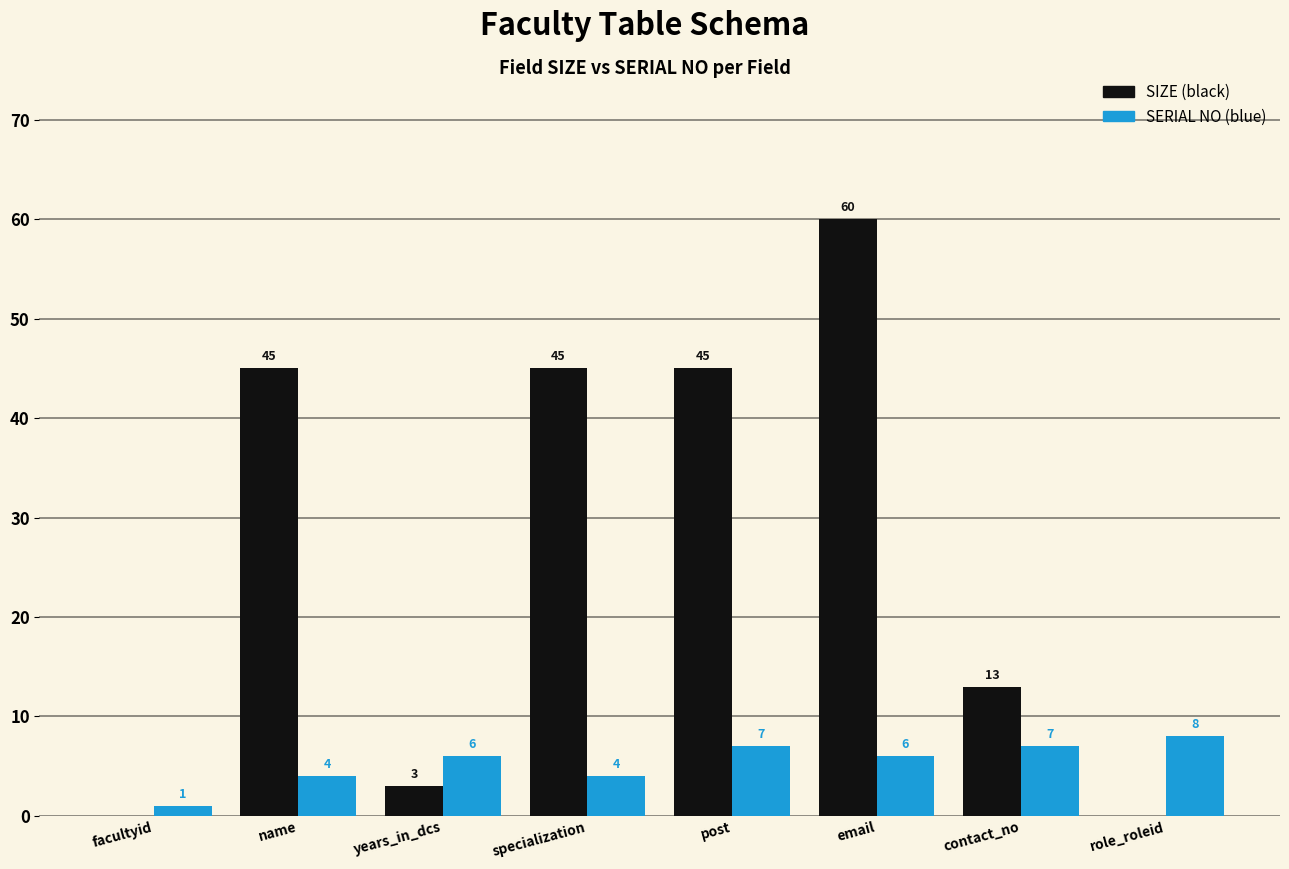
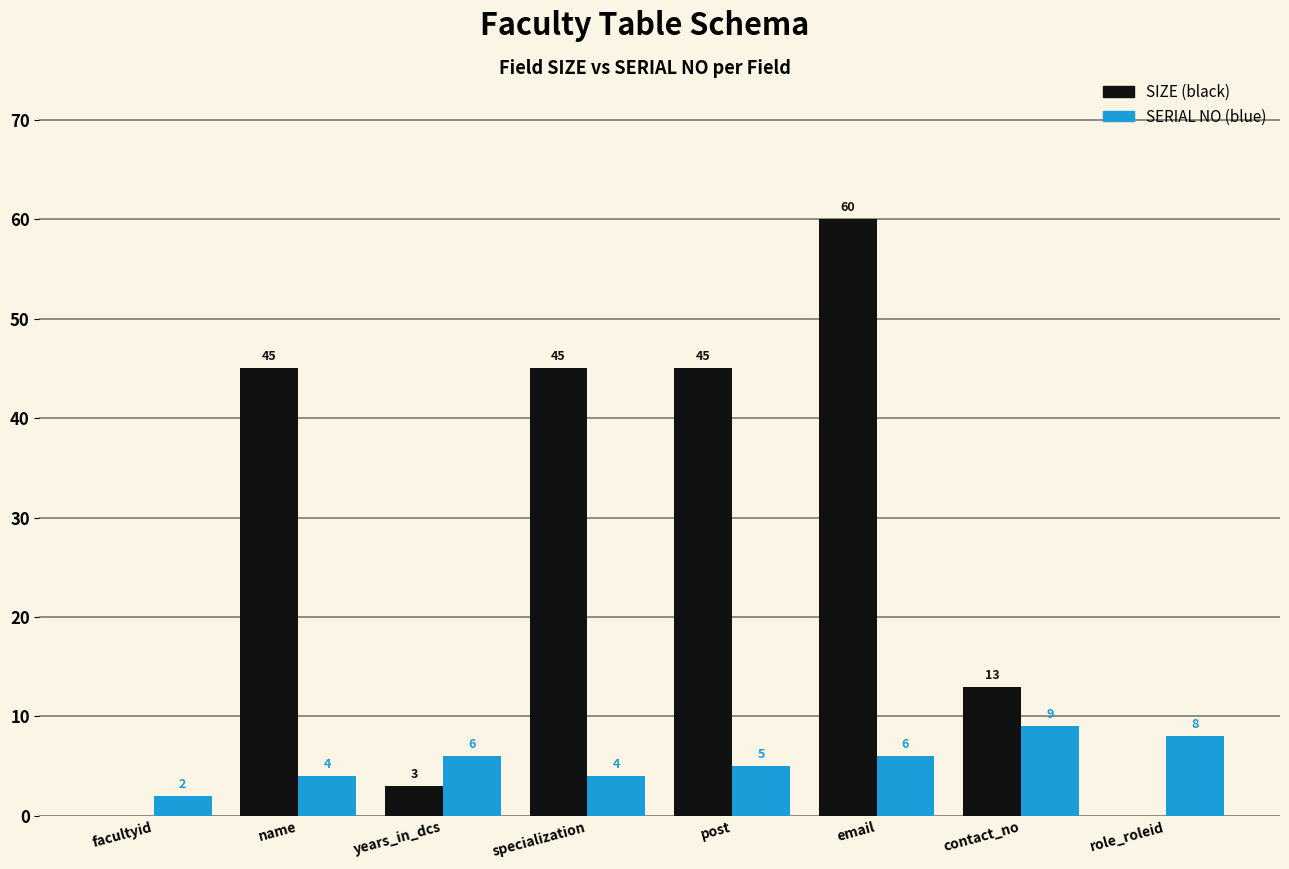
  {
    "SIZE (black)": {
      "name": 45,
      "years_in_dcs": 3,
      "specialization": 45,
      "post": 45,
      "email": 60,
      "contact_no": 13
    },
    "SERIAL NO (blue)": {
-     "facultyid": 1,
+     "facultyid": 2,
      "name": 4,
      "years_in_dcs": 6,
      "specialization": 4,
-     "post": 7,
+     "post": 5,
      "email": 6,
-     "contact_no": 7,
+     "contact_no": 9,
      "role_roleid": 8
    }
  }
